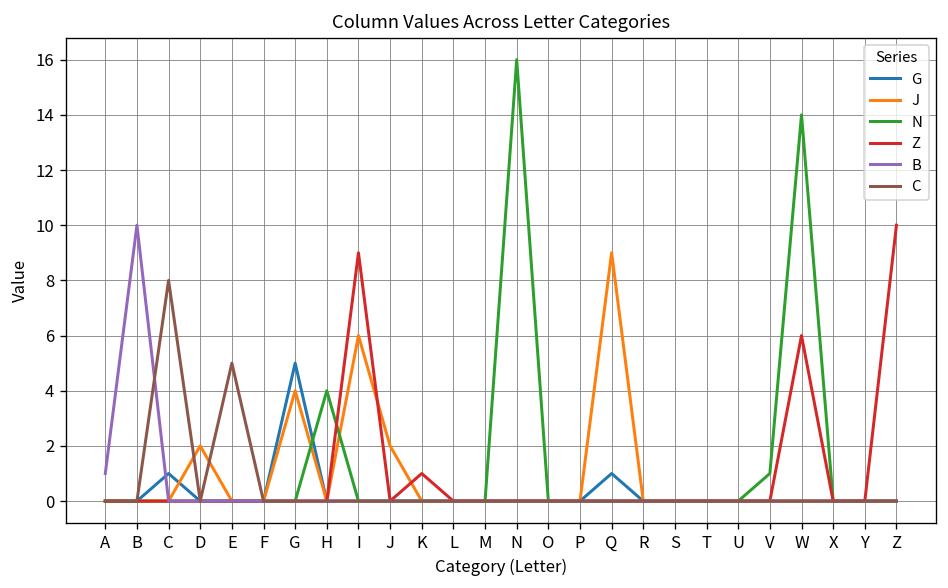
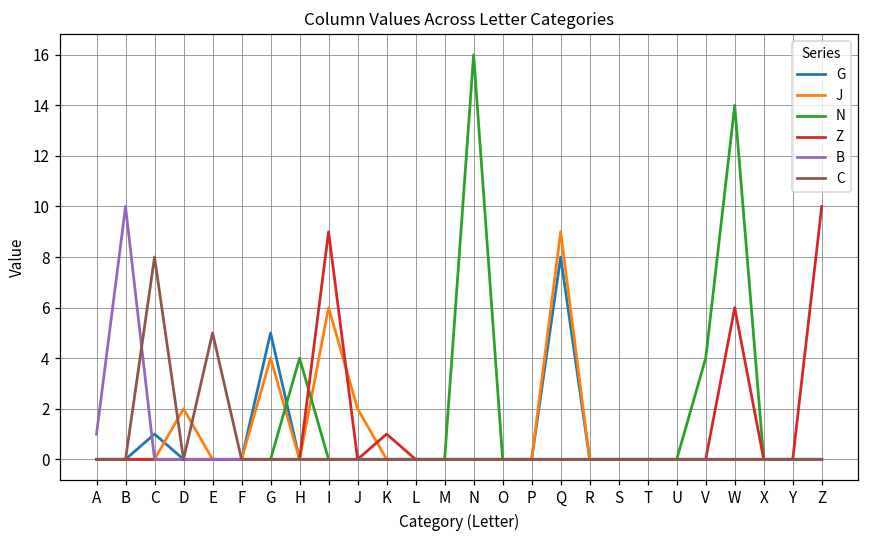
  {
    "G": {
      "C": 1,
      "G": 5,
-     "Q": 1
+     "Q": 8
    },
    "J": {
      "D": 2,
      "G": 4,
      "I": 6,
      "J": 2,
      "Q": 9
    },
    "N": {
      "H": 4,
      "N": 16,
-     "V": 1,
+     "V": 4,
      "W": 14
    },
    "Z": {
      "I": 9,
      "K": 1,
      "W": 6,
      "Z": 10
    },
    "B": {
      "A": 1,
      "B": 10
    },
    "C": {
      "C": 8,
      "E": 5
    }
  }
